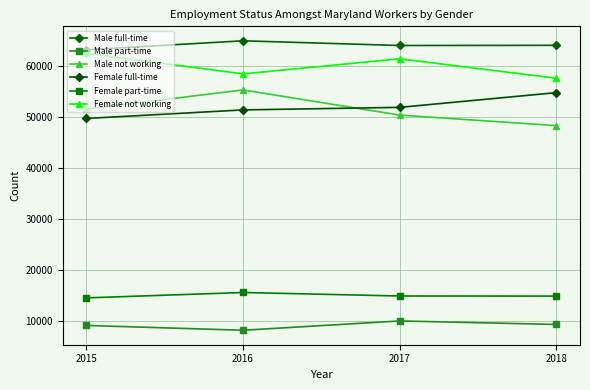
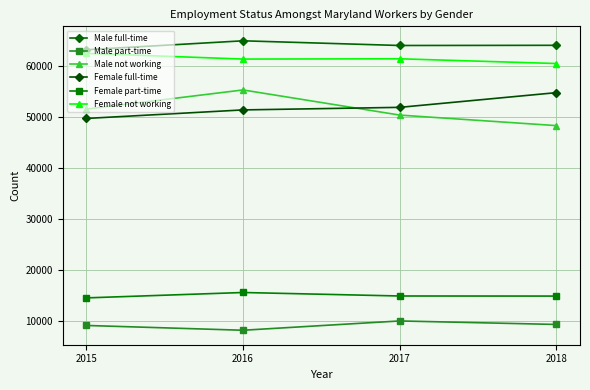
  {
    "Male not working": {
      "2016": 55000,
      "2017": 50000,
      "2018": 48000
    },
    "Female not working": {
-     "2016": 58000,
+     "2016": 61000,
      "2017": 61000,
-     "2018": 58000
+     "2018": 60000
    }
  }
